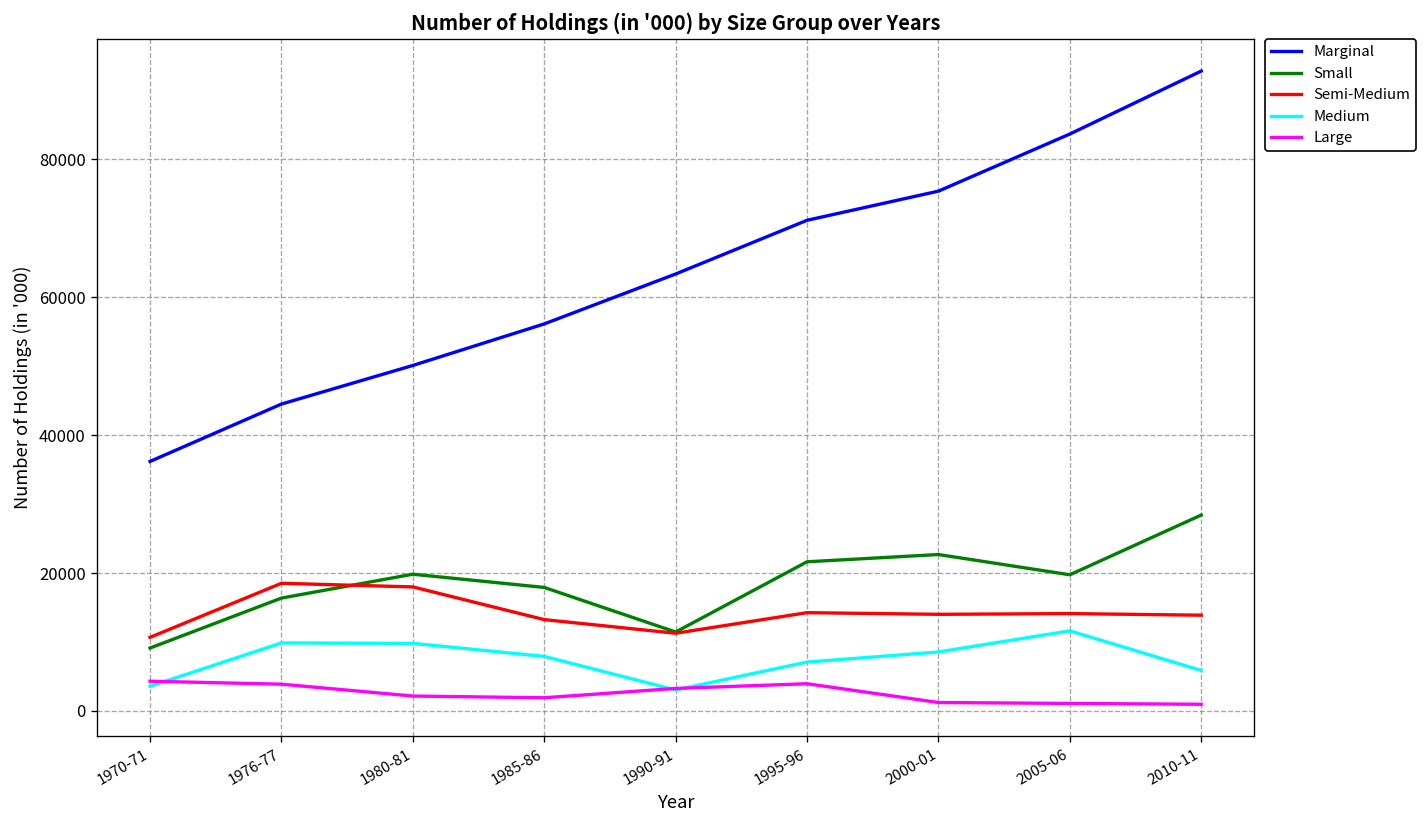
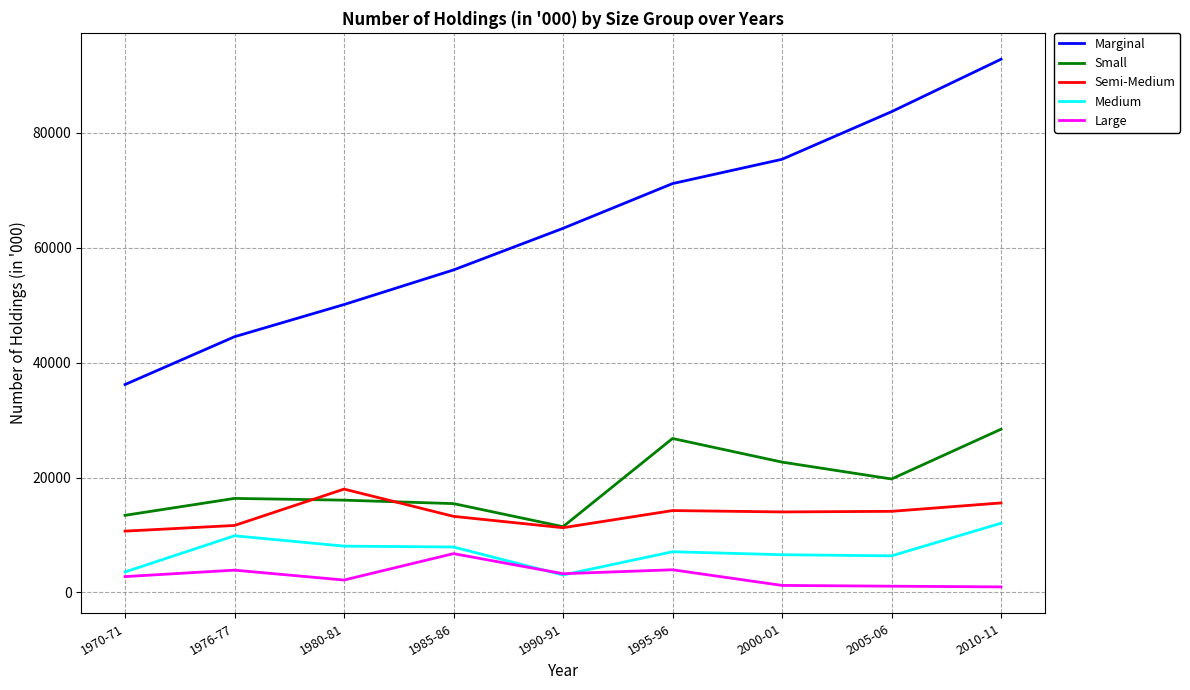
  {
    "Marginal": {
      "1970-71": 36000,
      "1976-77": 45000,
      "1980-81": 50000,
      "1985-86": 56000,
      "1990-91": 63000,
      "1995-96": 71000,
      "2000-01": 75000,
      "2005-06": 84000,
      "2010-11": 93000
    },
    "Small": {
-     "1970-71": 9000,
+     "1970-71": 13000,
      "1976-77": 16000,
-     "1980-81": 20000,
-     "1985-86": 18000,
-     "1995-96": 22000,
+     "1980-81": 16000,
+     "1985-86": 15000,
+     "1995-96": 27000,
      "2000-01": 23000,
      "2005-06": 20000,
      "2010-11": 28000
    },
    "Semi-Medium": {
      "1970-71": 11000,
-     "1976-77": 19000,
+     "1976-77": 12000,
      "1980-81": 18000,
      "1985-86": 13000,
      "1995-96": 14000,
      "2000-01": 14000,
      "2005-06": 14000,
-     "2010-11": 14000
+     "2010-11": 16000
    },
    "Medium": {
      "1970-71": 4000,
      "1976-77": 10000,
-     "1980-81": 10000,
+     "1980-81": 8000,
      "1985-86": 8000,
      "1995-96": 7000,
-     "2000-01": 9000,
-     "2005-06": 12000,
-     "2010-11": 6000
+     "2000-01": 7000,
+     "2005-06": 6000,
+     "2010-11": 12000
    },
    "Large": {
-     "1970-71": 4000,
+     "1970-71": 3000,
      "1976-77": 4000,
      "1980-81": 2000,
-     "1985-86": 2000,
+     "1985-86": 7000,
      "1995-96": 4000,
      "2000-01": 1000,
      "2005-06": 1000,
      "2010-11": 1000
    }
  }
